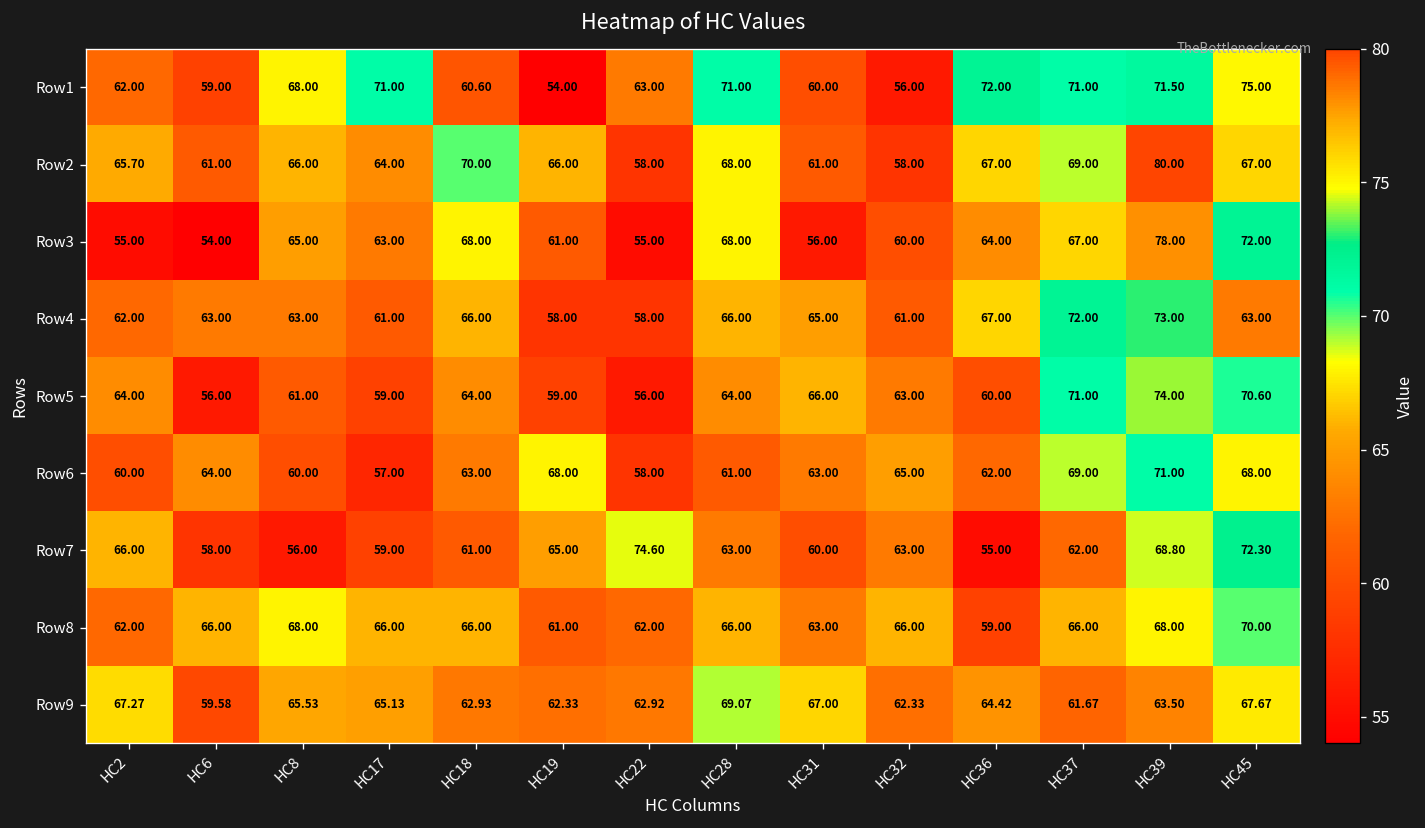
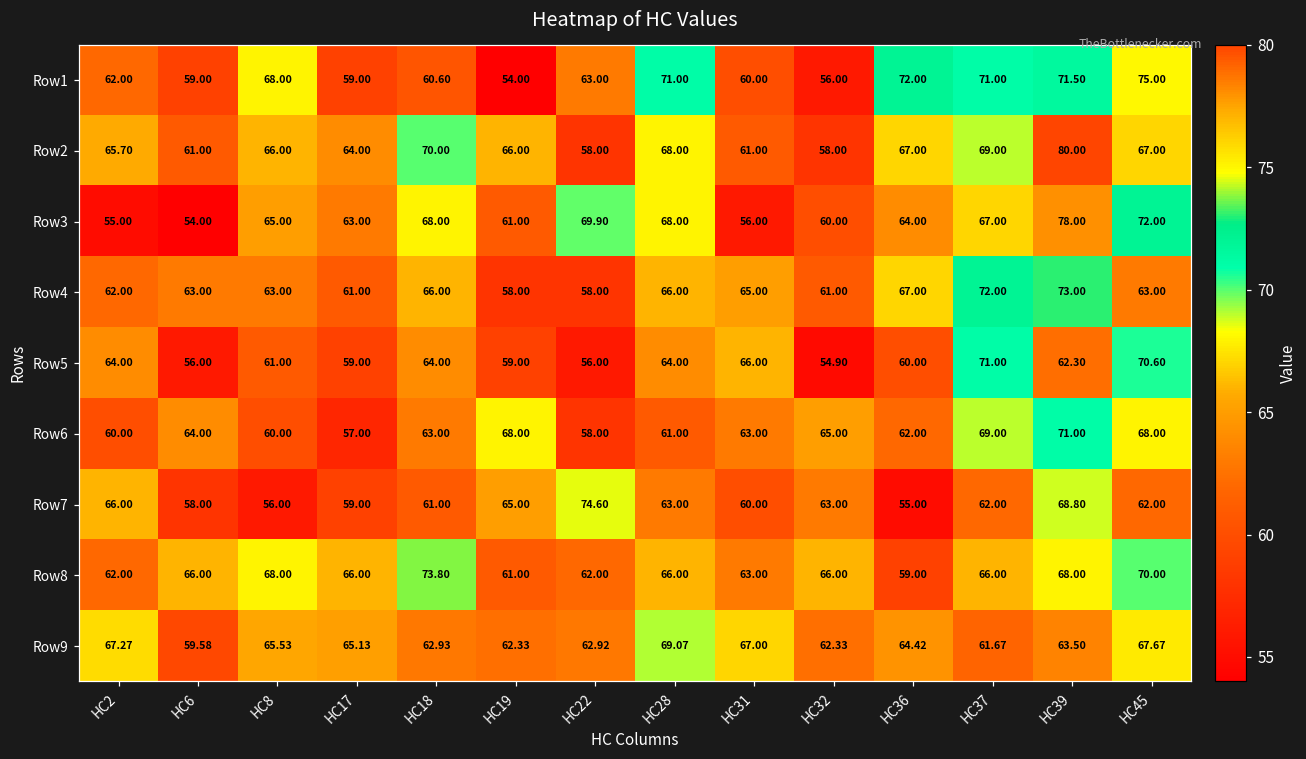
  {
    "Row1": {
      "HC2": 62.00,
      "HC6": 59.00,
      "HC8": 68.00,
-     "HC17": 71.00,
+     "HC17": 59.00,
      "HC18": 60.60,
      "HC19": 54.00,
      "HC22": 63.00,
      "HC28": 71.00,
      "HC31": 60.00,
      "HC32": 56.00,
      "HC36": 72.00,
      "HC37": 71.00,
      "HC39": 71.50,
      "HC45": 75.00
    },
    "Row2": {
      "HC2": 65.70,
      "HC6": 61.00,
      "HC8": 66.00,
      "HC17": 64.00,
      "HC18": 70.00,
      "HC19": 66.00,
      "HC22": 58.00,
      "HC28": 68.00,
      "HC31": 61.00,
      "HC32": 58.00,
      "HC36": 67.00,
      "HC37": 69.00,
      "HC39": 80.00,
      "HC45": 67.00
    },
    "Row3": {
      "HC2": 55.00,
      "HC6": 54.00,
      "HC8": 65.00,
      "HC17": 63.00,
      "HC18": 68.00,
      "HC19": 61.00,
-     "HC22": 55.00,
+     "HC22": 69.90,
      "HC28": 68.00,
      "HC31": 56.00,
      "HC32": 60.00,
      "HC36": 64.00,
      "HC37": 67.00,
      "HC39": 78.00,
      "HC45": 72.00
    },
    "Row4": {
      "HC2": 62.00,
      "HC6": 63.00,
      "HC8": 63.00,
      "HC17": 61.00,
      "HC18": 66.00,
      "HC19": 58.00,
      "HC22": 58.00,
      "HC28": 66.00,
      "HC31": 65.00,
      "HC32": 61.00,
      "HC36": 67.00,
      "HC37": 72.00,
      "HC39": 73.00,
      "HC45": 63.00
    },
    "Row5": {
      "HC2": 64.00,
      "HC6": 56.00,
      "HC8": 61.00,
      "HC17": 59.00,
      "HC18": 64.00,
      "HC19": 59.00,
      "HC22": 56.00,
      "HC28": 64.00,
      "HC31": 66.00,
-     "HC32": 63.00,
+     "HC32": 54.90,
      "HC36": 60.00,
      "HC37": 71.00,
-     "HC39": 74.00,
+     "HC39": 62.30,
      "HC45": 70.60
    },
    "Row6": {
      "HC2": 60.00,
      "HC6": 64.00,
      "HC8": 60.00,
      "HC17": 57.00,
      "HC18": 63.00,
      "HC19": 68.00,
      "HC22": 58.00,
      "HC28": 61.00,
      "HC31": 63.00,
      "HC32": 65.00,
      "HC36": 62.00,
      "HC37": 69.00,
      "HC39": 71.00,
      "HC45": 68.00
    },
    "Row7": {
      "HC2": 66.00,
      "HC6": 58.00,
      "HC8": 56.00,
      "HC17": 59.00,
      "HC18": 61.00,
      "HC19": 65.00,
      "HC22": 74.60,
      "HC28": 63.00,
      "HC31": 60.00,
      "HC32": 63.00,
      "HC36": 55.00,
      "HC37": 62.00,
      "HC39": 68.80,
-     "HC45": 72.30
+     "HC45": 62.00
    },
    "Row8": {
      "HC2": 62.00,
      "HC6": 66.00,
      "HC8": 68.00,
      "HC17": 66.00,
-     "HC18": 66.00,
+     "HC18": 73.80,
      "HC19": 61.00,
      "HC22": 62.00,
      "HC28": 66.00,
      "HC31": 63.00,
      "HC32": 66.00,
      "HC36": 59.00,
      "HC37": 66.00,
      "HC39": 68.00,
      "HC45": 70.00
    },
    "Row9": {
      "HC2": 67.27,
      "HC6": 59.58,
      "HC8": 65.53,
      "HC17": 65.13,
      "HC18": 62.93,
      "HC19": 62.33,
      "HC22": 62.92,
      "HC28": 69.07,
      "HC31": 67.00,
      "HC32": 62.33,
      "HC36": 64.42,
      "HC37": 61.67,
      "HC39": 63.50,
      "HC45": 67.67
    }
  }
